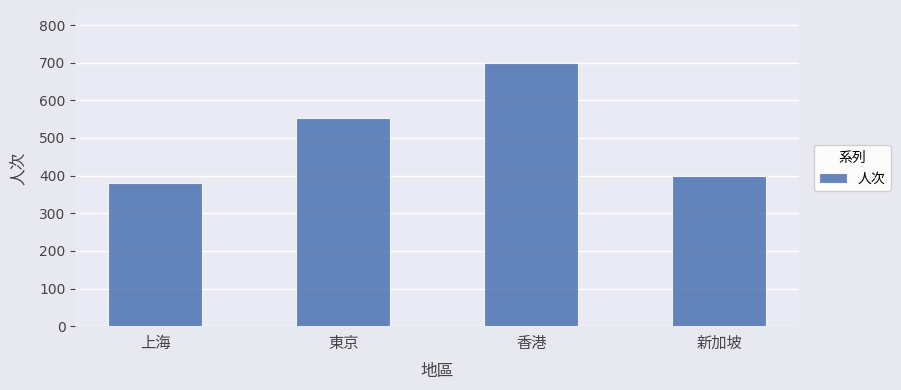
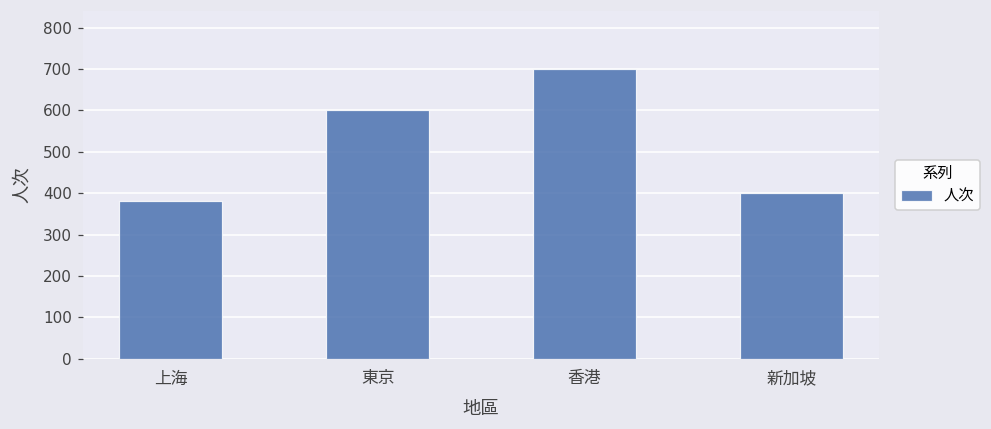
  {
    "上海": 380,
-   "東京": 550,
+   "東京": 600,
    "香港": 700,
    "新加坡": 400
  }
